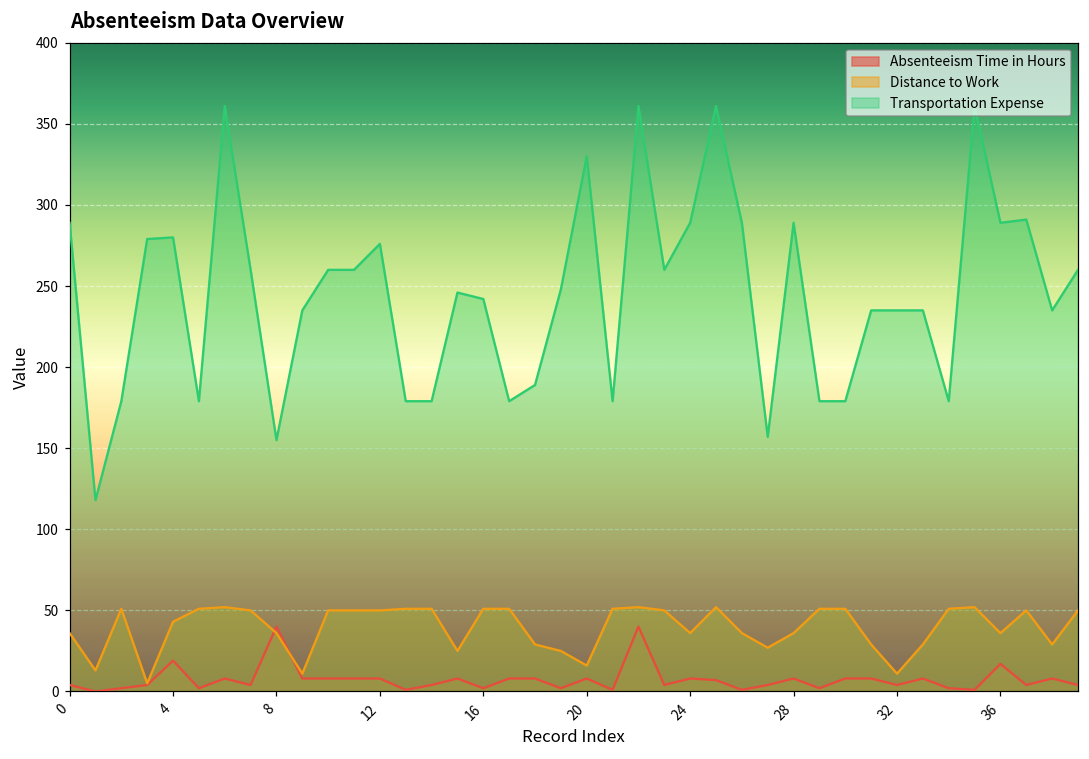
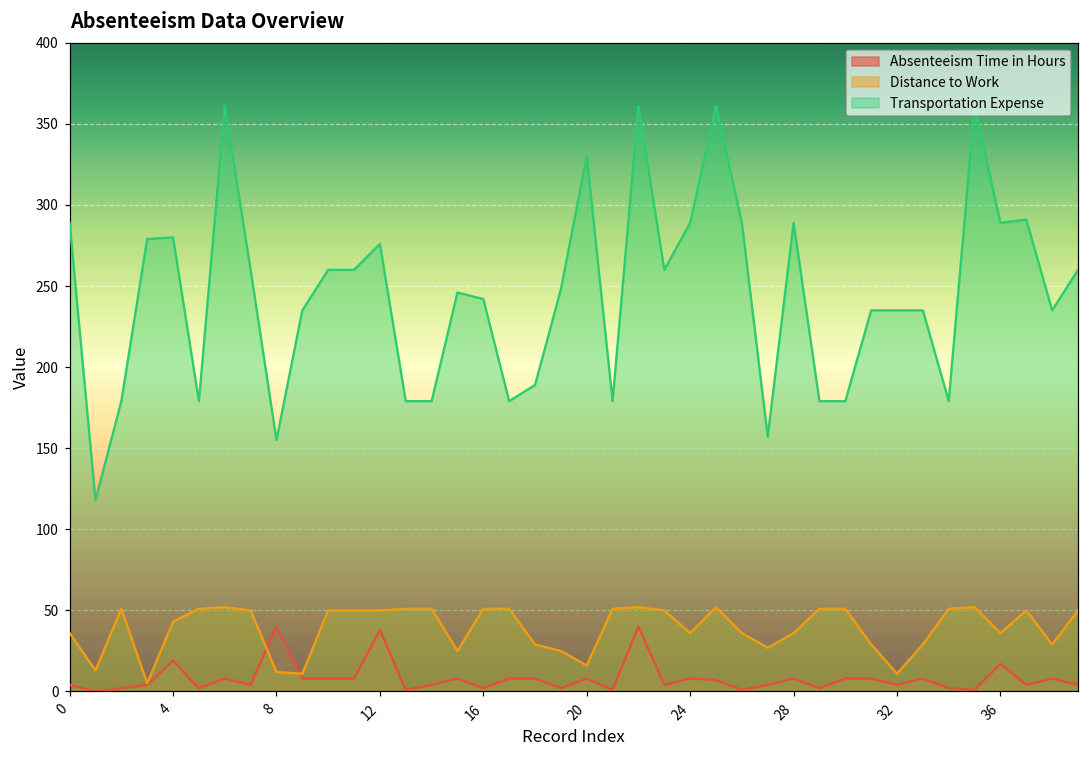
  {
    "Absenteeism Time in Hours": {
      "0": 4,
      "4": 19,
      "8": 40,
-     "12": 8,
+     "12": 38,
      "16": 2,
      "20": 8,
      "24": 8,
      "28": 8,
      "32": 4,
      "36": 17
    },
    "Distance to Work": {
      "0": 36,
      "4": 43,
-     "8": 36,
+     "8": 12,
      "12": 50,
      "16": 51,
      "20": 16,
      "24": 36,
      "28": 36,
      "32": 11,
      "36": 36
    },
    "Transportation Expense": {
      "0": 289,
      "4": 280,
      "8": 155,
      "12": 276,
      "16": 242,
      "20": 330,
      "24": 289,
      "28": 289,
      "32": 235,
      "36": 289
    }
  }
